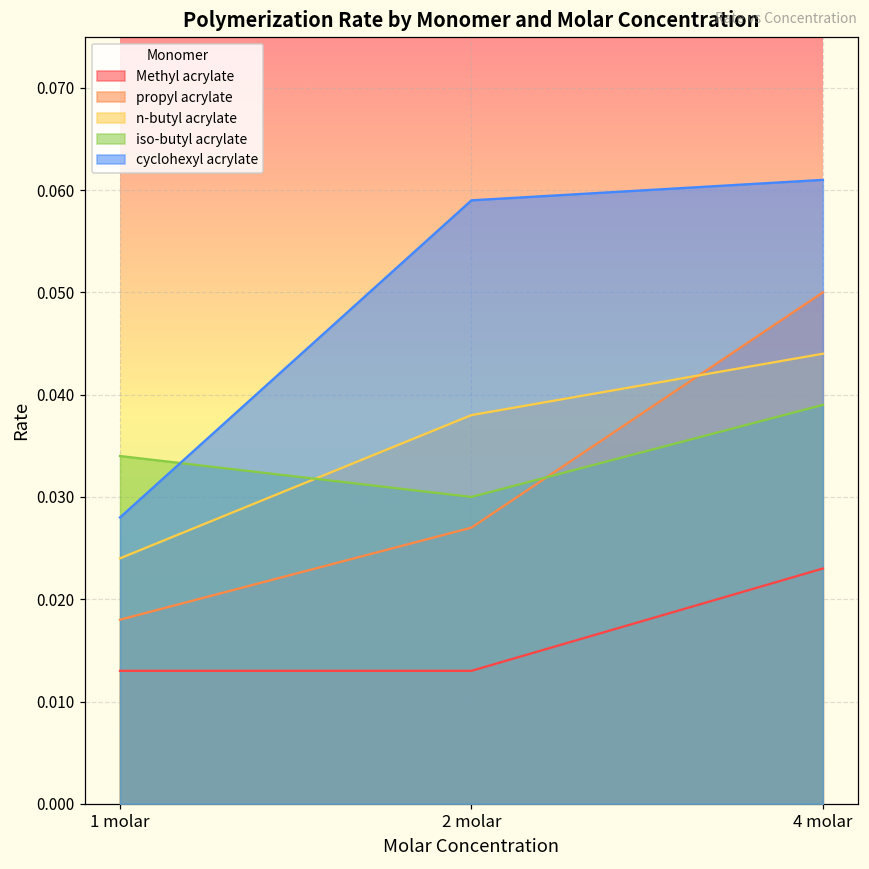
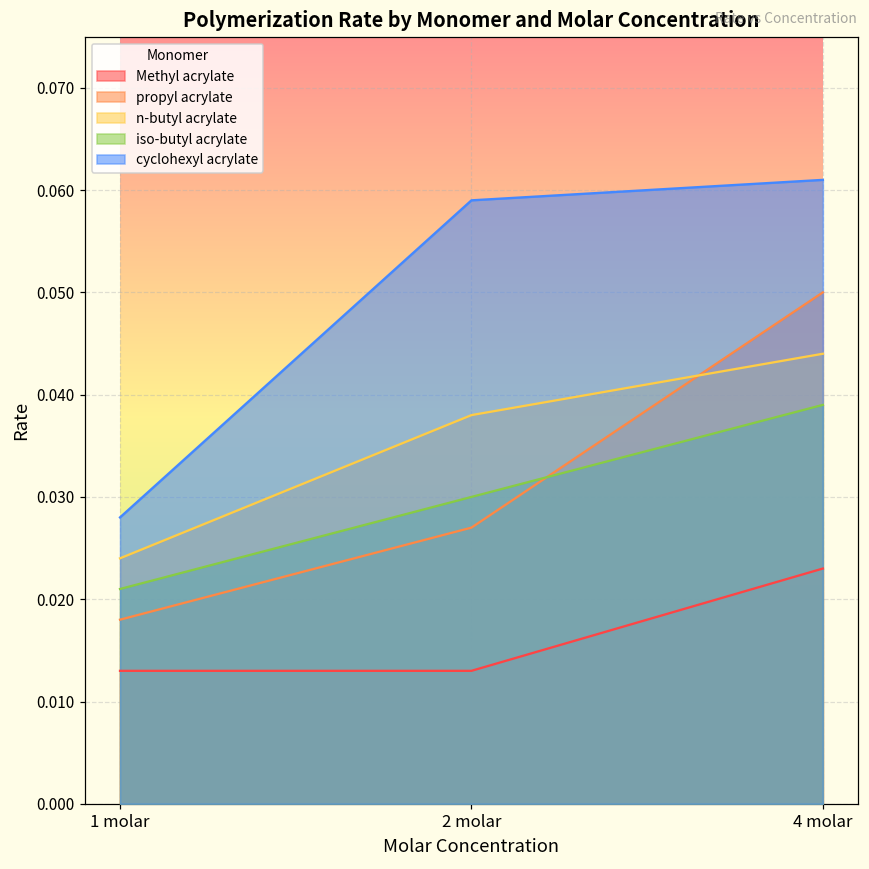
  {
    "iso-butyl acrylate": {
-     "1 molar": 0.034,
+     "1 molar": 0.021,
      "2 molar": 0.030,
      "4 molar": 0.039
    },
    "cyclohexyl acrylate": {
      "1 molar": 0.028,
      "2 molar": 0.059,
      "4 molar": 0.061
    }
  }
